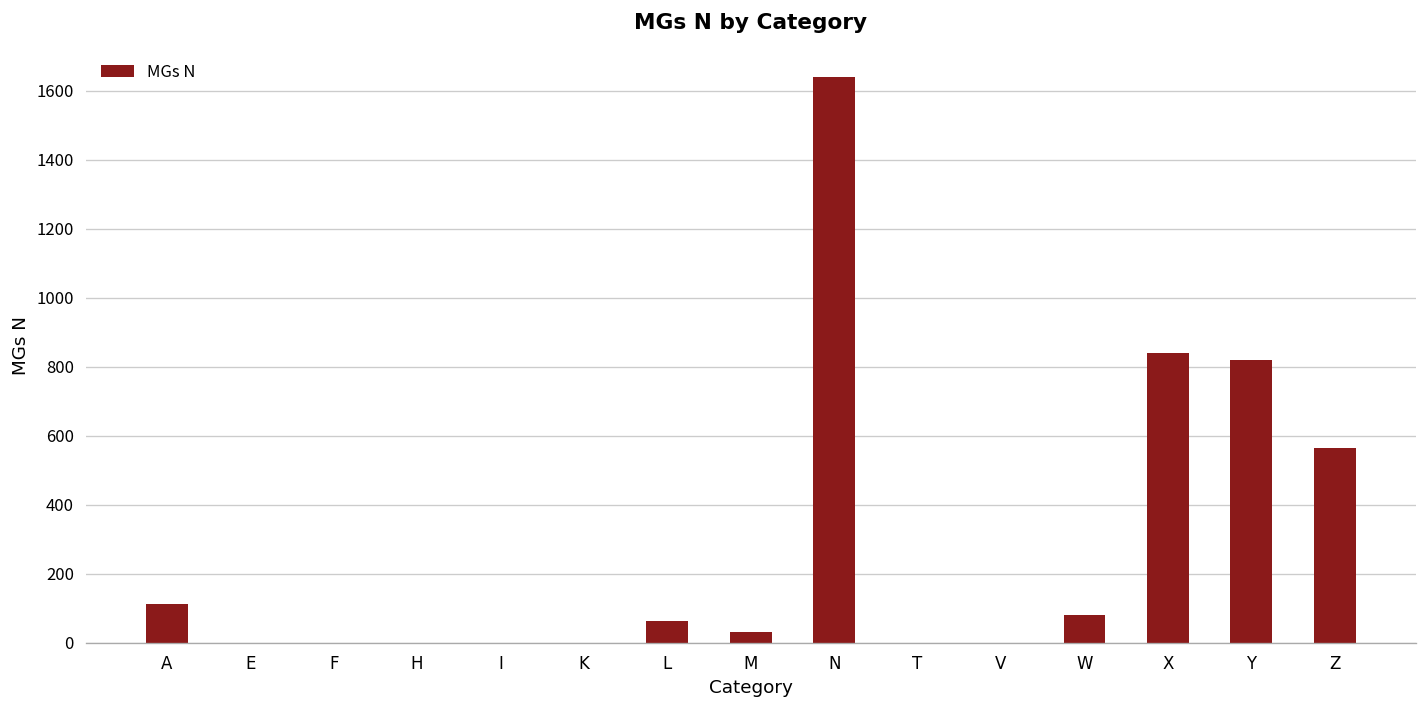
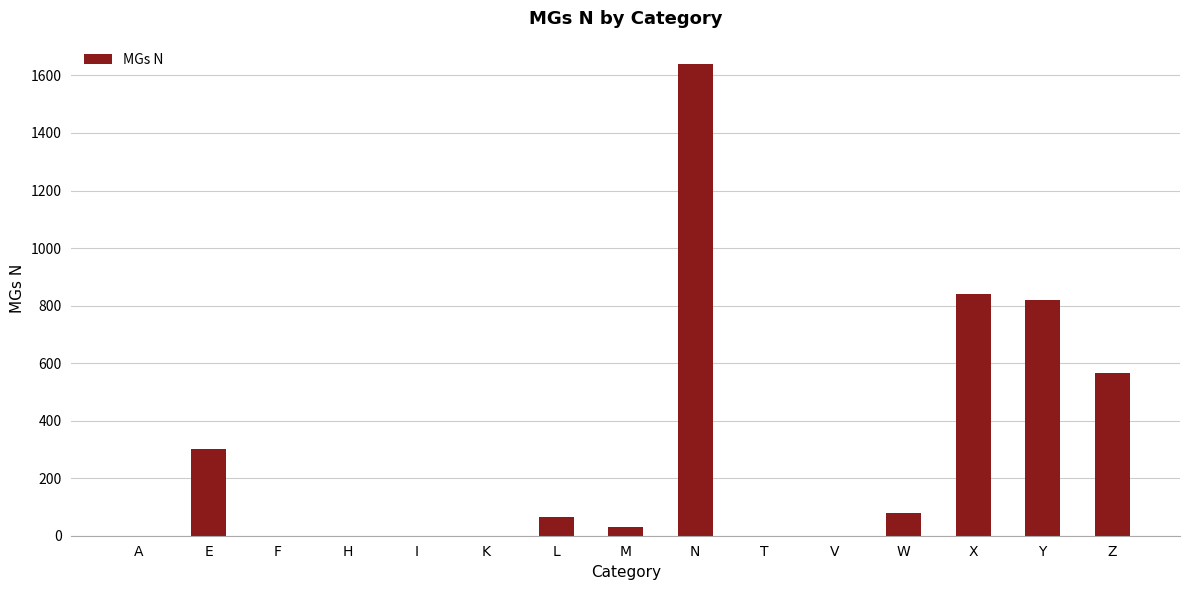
  {
-   "A": 110,
-   "E": 0,
+   "A": 0,
+   "E": 300,
    "F": 0,
    "H": 0,
    "I": 0,
    "K": 0,
    "L": 60,
    "M": 30,
    "N": 1640,
    "T": 0,
    "V": 0,
    "W": 80,
    "X": 840,
    "Y": 820,
    "Z": 560
  }
